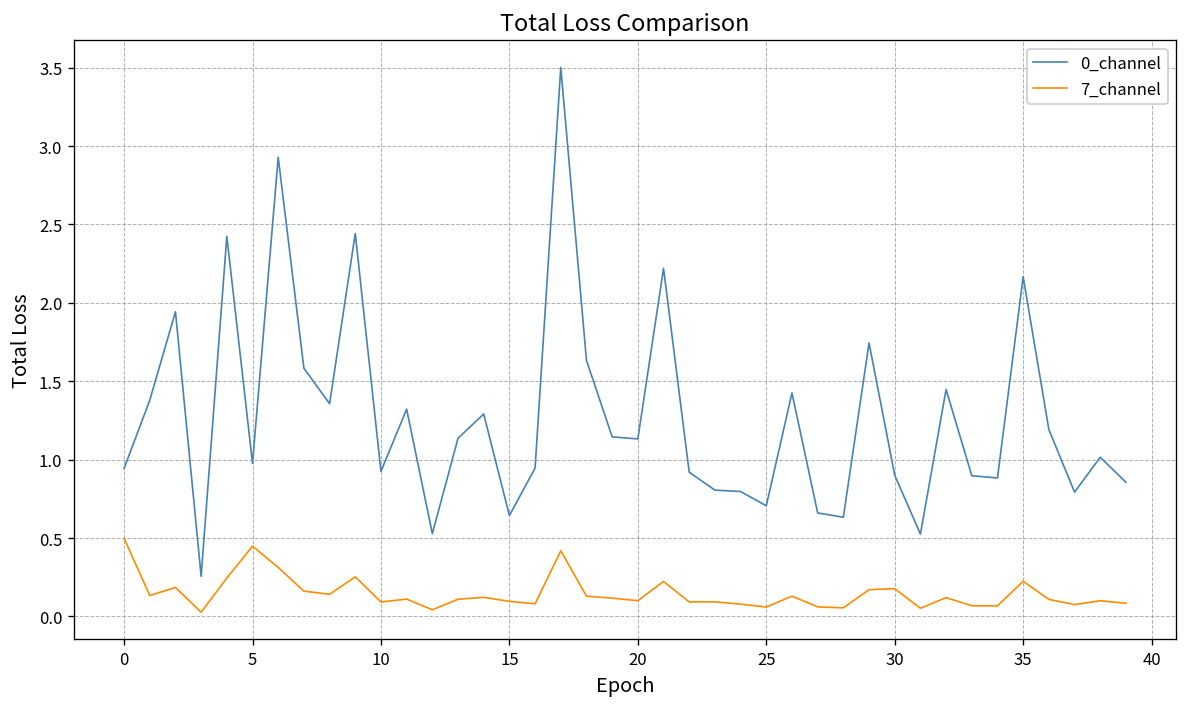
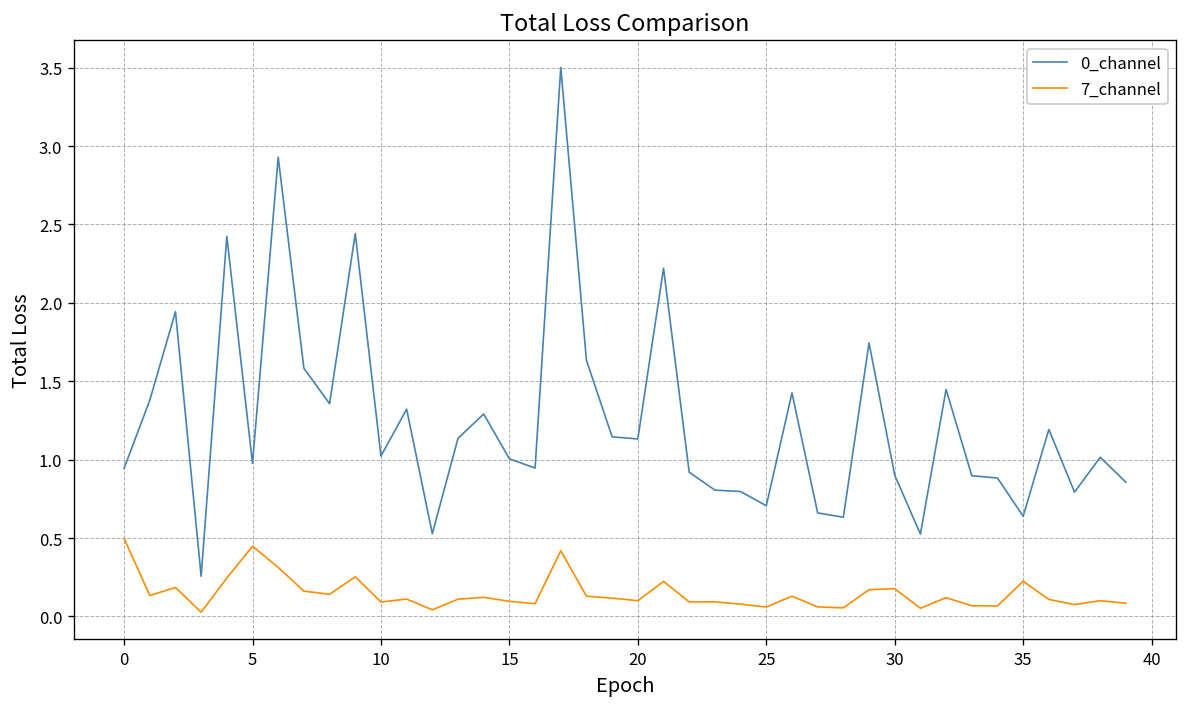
  {
    "0_channel": {
      "0": 0.94,
      "5": 0.98,
-     "10": 0.93,
-     "15": 0.64,
+     "10": 1.02,
+     "15": 1.01,
      "20": 1.13,
      "25": 0.71,
      "30": 0.90,
-     "35": 2.17
+     "35": 0.64
    },
    "7_channel": {
      "0": 0.50,
      "5": 0.45,
      "10": 0.09,
      "15": 0.10,
      "20": 0.10,
      "25": 0.06,
      "30": 0.18,
      "35": 0.22
    }
  }
